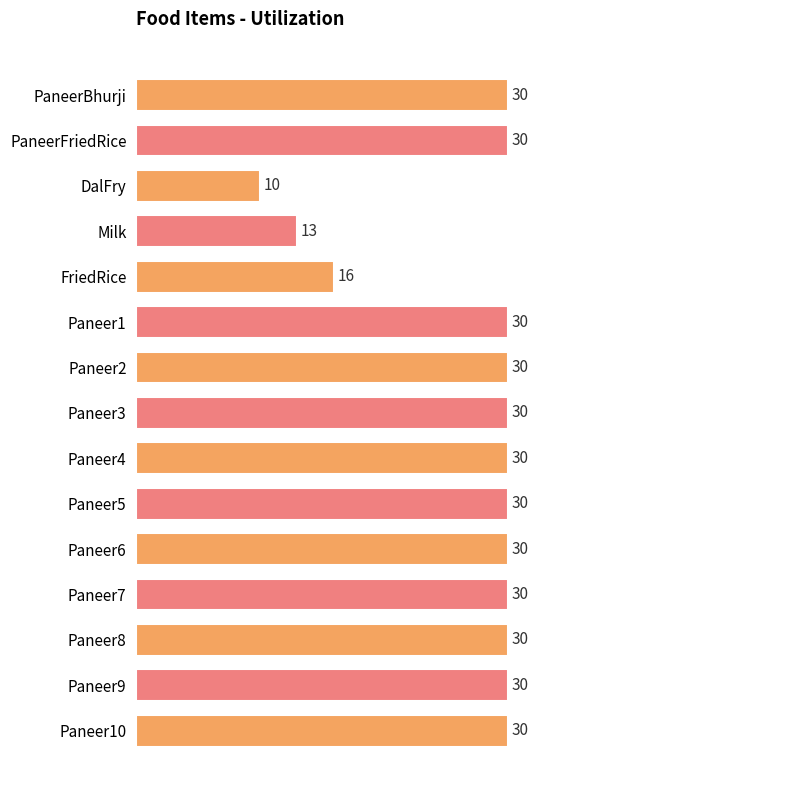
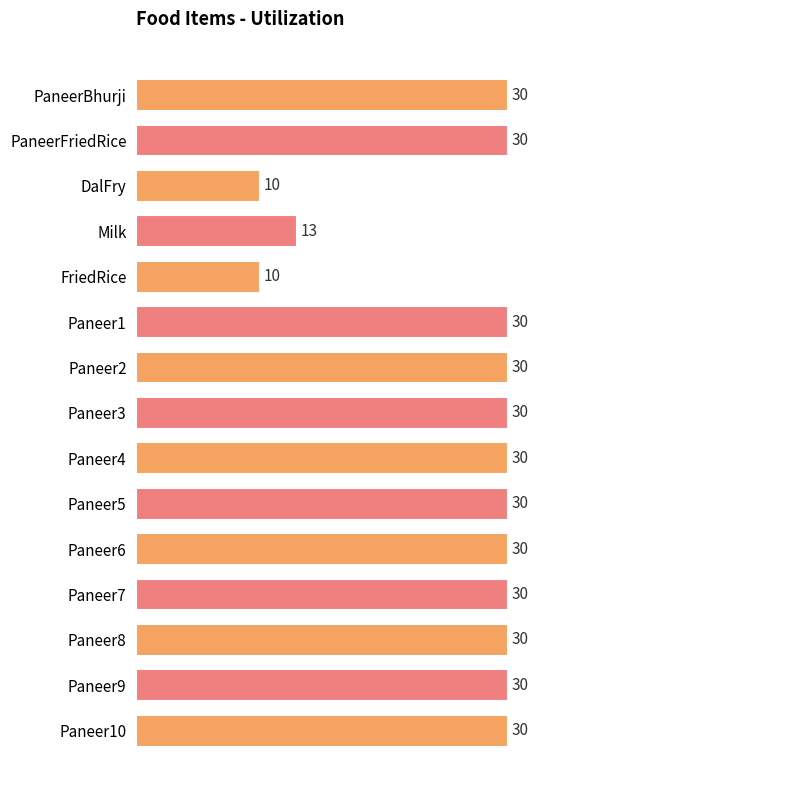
  {
    "PaneerBhurji": 30,
    "PaneerFriedRice": 30,
    "DalFry": 10,
    "Milk": 13,
-   "FriedRice": 16,
+   "FriedRice": 10,
    "Paneer1": 30,
    "Paneer2": 30,
    "Paneer3": 30,
    "Paneer4": 30,
    "Paneer5": 30,
    "Paneer6": 30,
    "Paneer7": 30,
    "Paneer8": 30,
    "Paneer9": 30,
    "Paneer10": 30
  }
